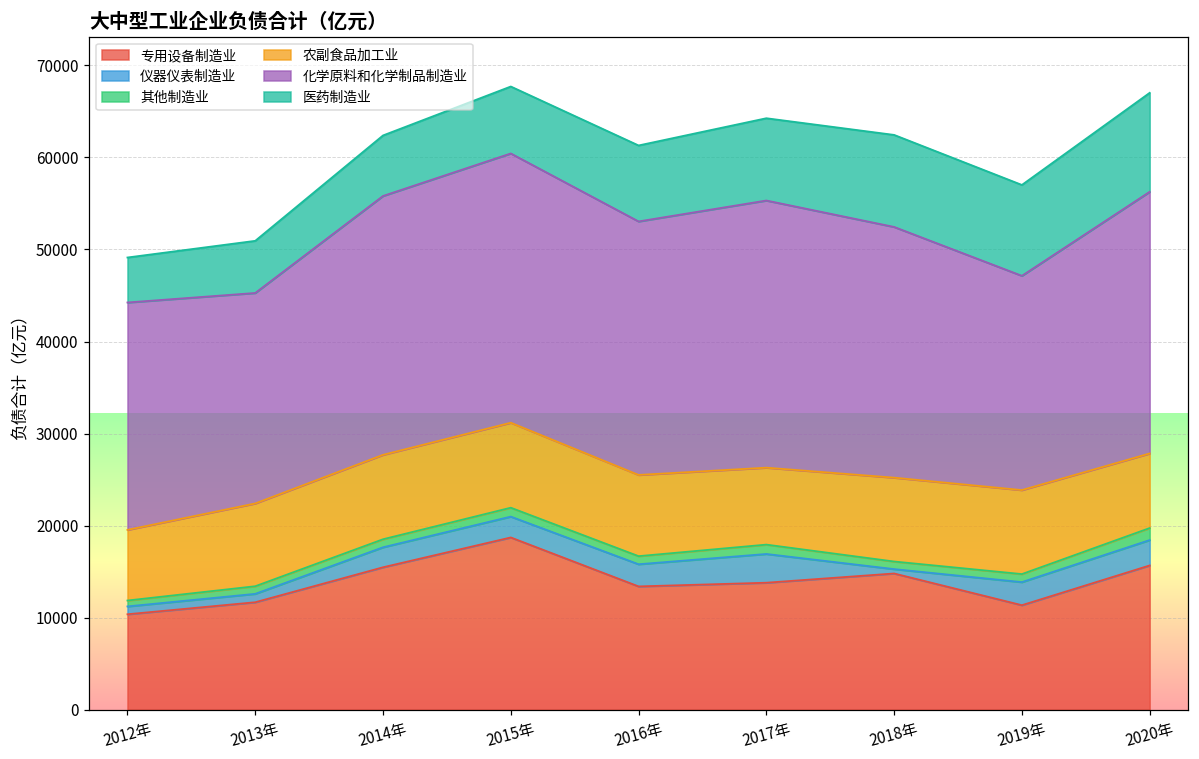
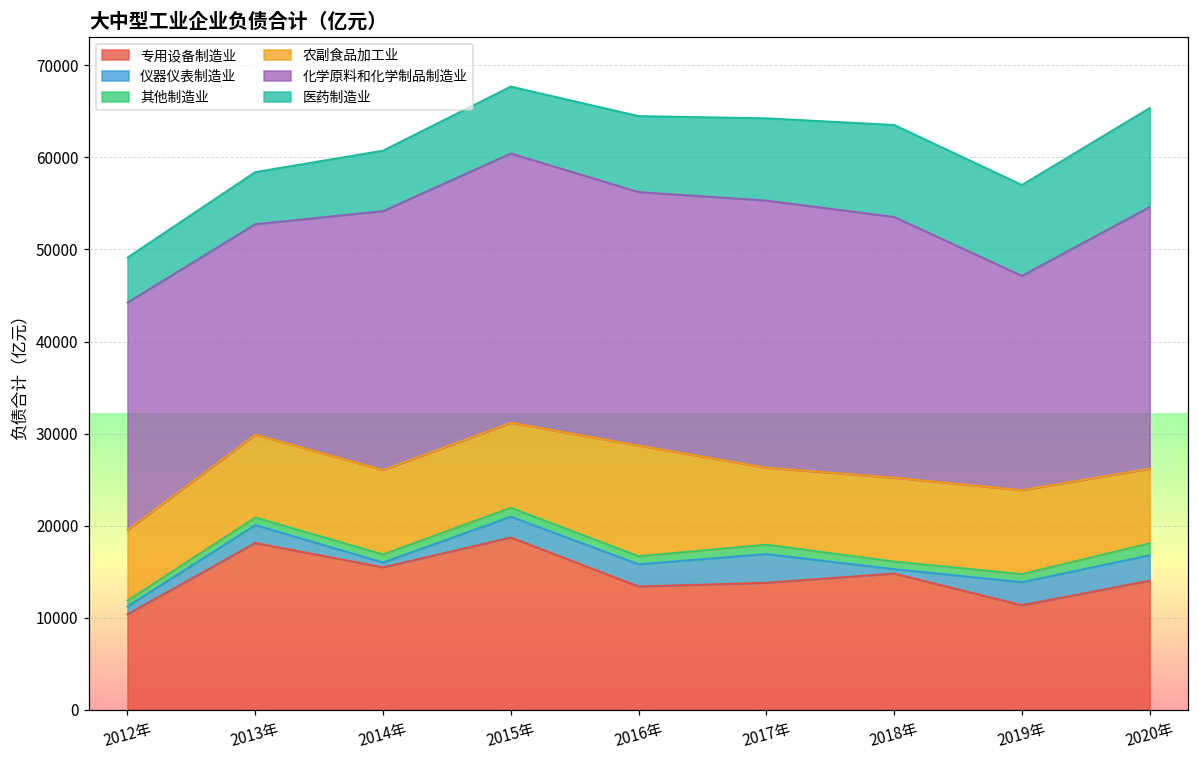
  {
    "专用设备制造业": {
      "2012年": 10000,
-     "2013年": 12000,
+     "2013年": 18000,
      "2014年": 15000,
      "2015年": 19000,
      "2016年": 13000,
      "2017年": 14000,
      "2018年": 15000,
      "2019年": 11000,
-     "2020年": 16000
+     "2020年": 14000
    },
    "仪器仪表制造业": {
      "2012年": 1000,
-     "2013年": 1000,
-     "2014年": 2000,
+     "2013年": 2000,
+     "2014年": 1000,
      "2015年": 2000,
      "2016年": 2000,
      "2017年": 3000,
      "2018年": 0,
      "2019年": 3000,
      "2020年": 3000
    },
    "农副食品加工业": {
      "2012年": 8000,
      "2013年": 9000,
      "2014年": 9000,
      "2015年": 9000,
-     "2016年": 9000,
+     "2016年": 12000,
      "2017年": 8000,
      "2018年": 9000,
      "2019年": 9000,
      "2020年": 8000
    },
    "化学原料和化学制品制造业": {
      "2012年": 25000,
      "2013年": 23000,
      "2014年": 28000,
      "2015年": 29000,
      "2016年": 28000,
      "2017年": 29000,
-     "2018年": 27000,
+     "2018年": 28000,
      "2019年": 23000,
      "2020年": 28000
    }
  }
